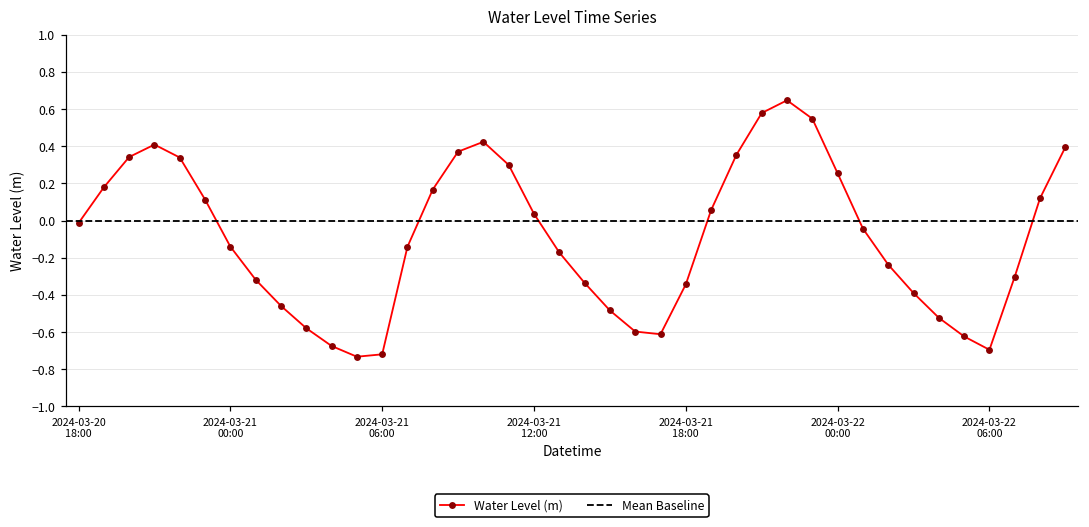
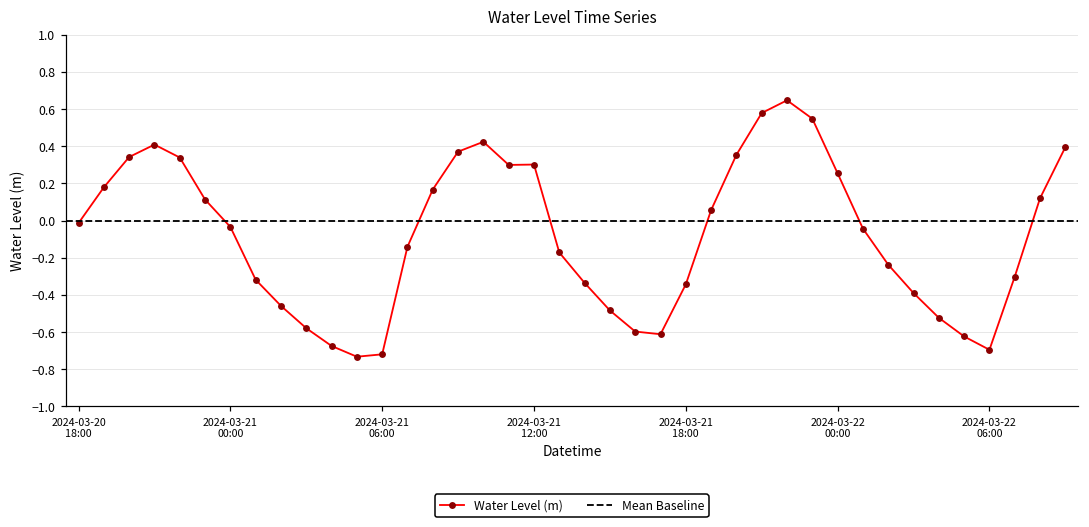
  {
    "2024-03-20 18:00": -0.01,
-   "2024-03-21 00:00": -0.14,
+   "2024-03-21 00:00": -0.03,
    "2024-03-21 06:00": -0.72,
-   "2024-03-21 12:00": 0.04,
+   "2024-03-21 12:00": 0.30,
    "2024-03-21 18:00": -0.34,
    "2024-03-22 00:00": 0.25,
    "2024-03-22 06:00": -0.70
  }
